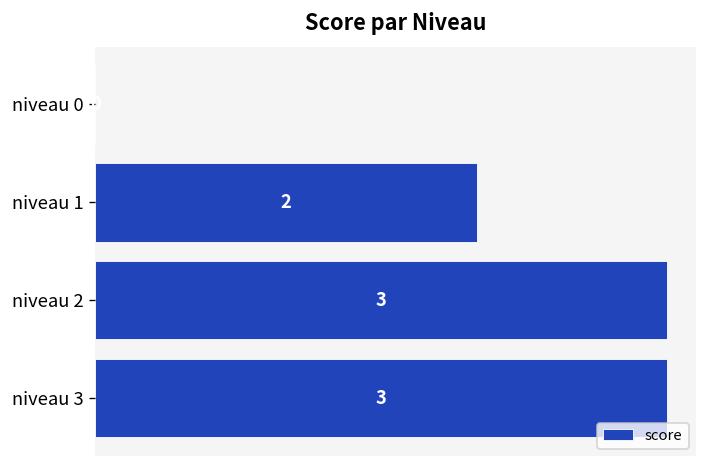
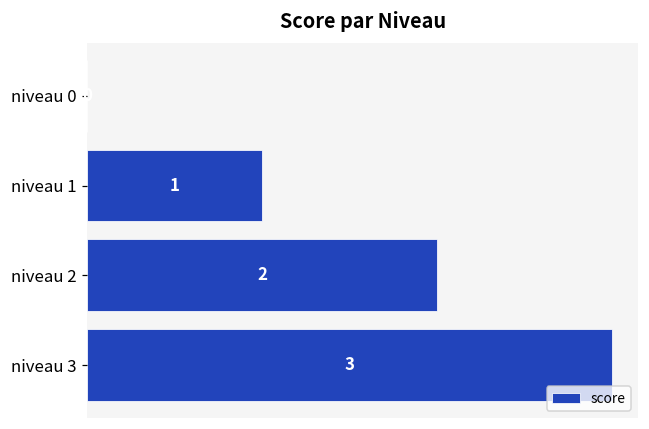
  {
-   "niveau 1": 2,
-   "niveau 2": 3,
+   "niveau 1": 1,
+   "niveau 2": 2,
    "niveau 3": 3
  }
